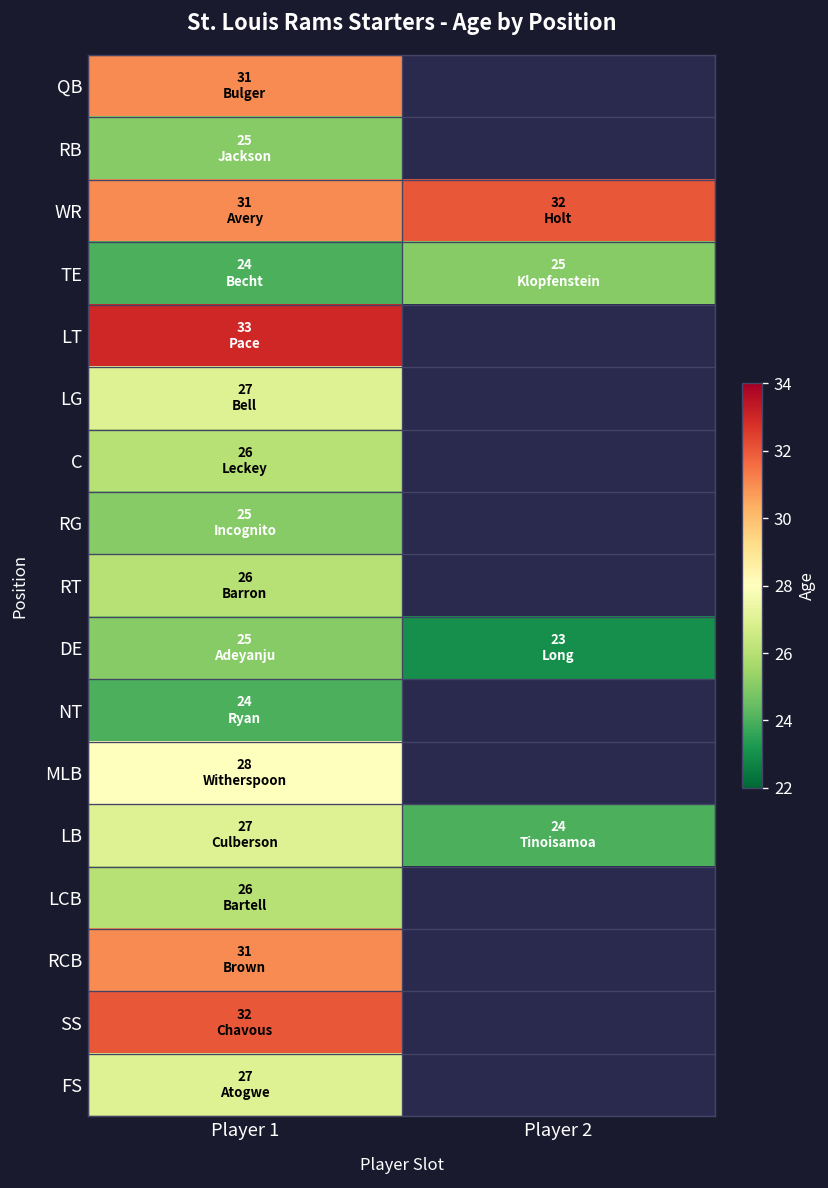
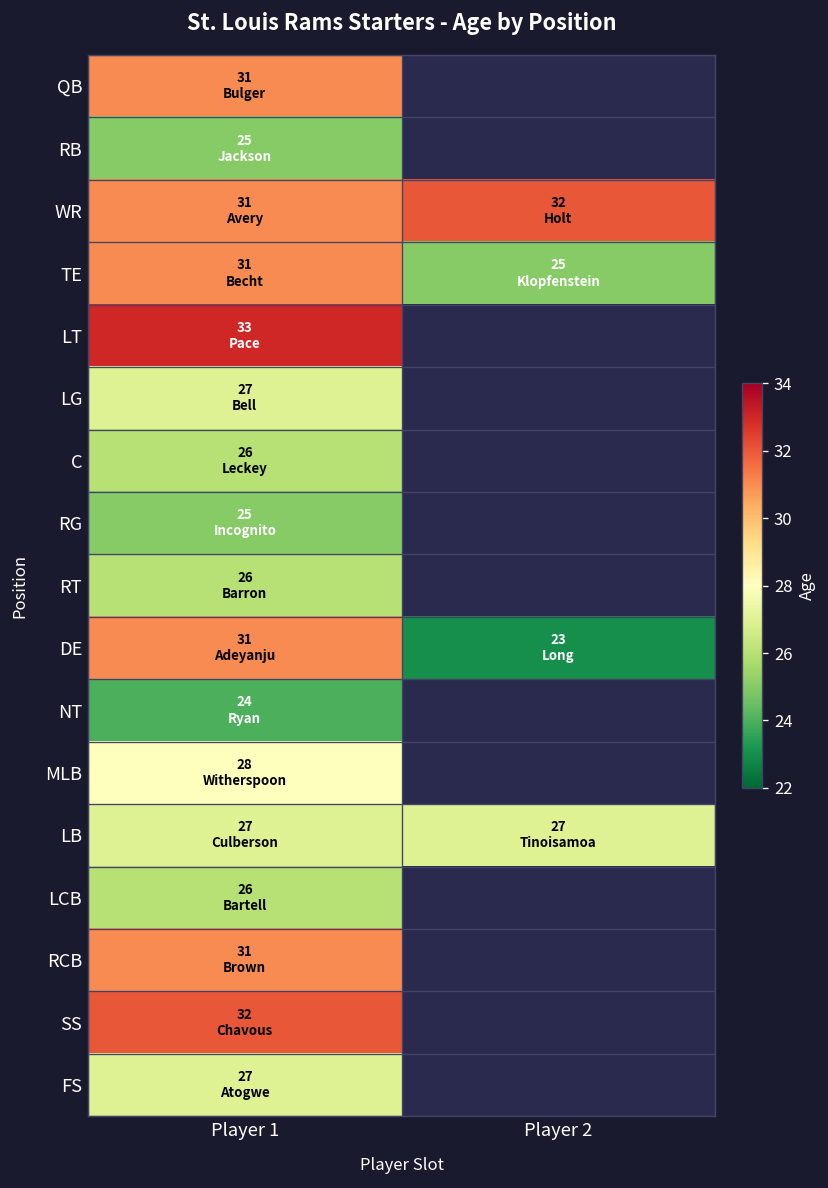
  {
    "QB": {
      "Player 1": 31
    },
    "RB": {
      "Player 1": 25
    },
    "WR": {
      "Player 1": 31,
      "Player 2": 32
    },
    "TE": {
-     "Player 1": 24,
+     "Player 1": 31,
      "Player 2": 25
    },
    "LT": {
      "Player 1": 33
    },
    "LG": {
      "Player 1": 27
    },
    "C": {
      "Player 1": 26
    },
    "RG": {
      "Player 1": 25
    },
    "RT": {
      "Player 1": 26
    },
    "DE": {
-     "Player 1": 25,
+     "Player 1": 31,
      "Player 2": 23
    },
    "NT": {
      "Player 1": 24
    },
    "MLB": {
      "Player 1": 28
    },
    "LB": {
      "Player 1": 27,
-     "Player 2": 24
+     "Player 2": 27
    },
    "LCB": {
      "Player 1": 26
    },
    "RCB": {
      "Player 1": 31
    },
    "SS": {
      "Player 1": 32
    },
    "FS": {
      "Player 1": 27
    }
  }
